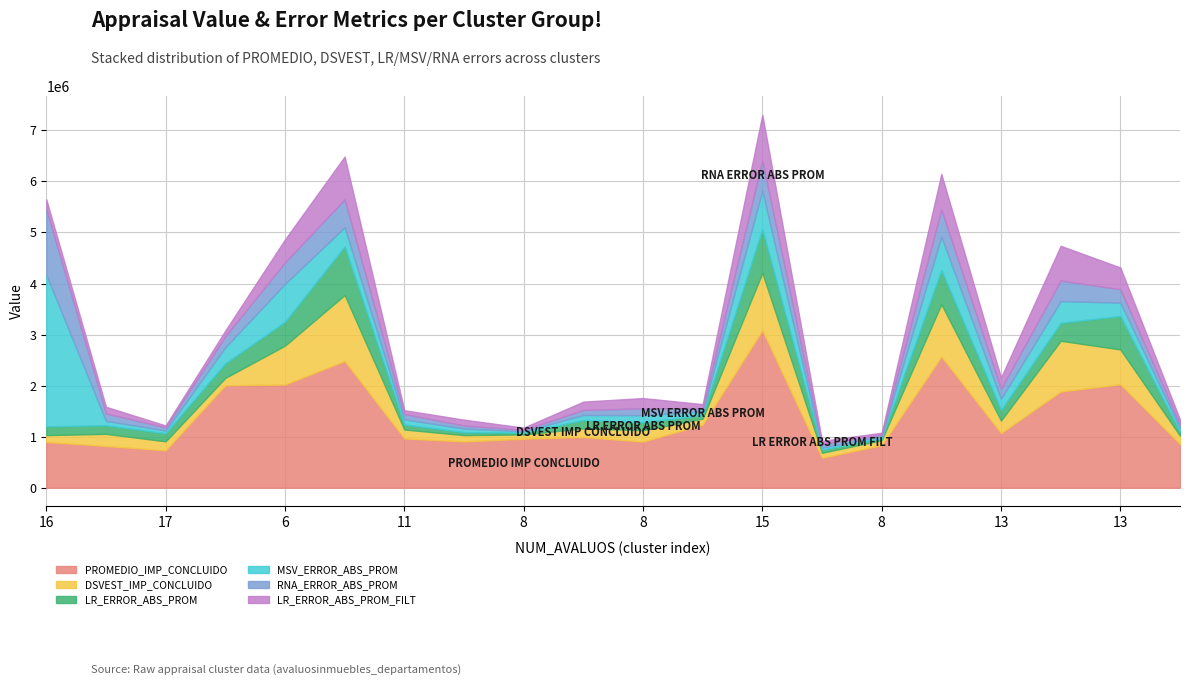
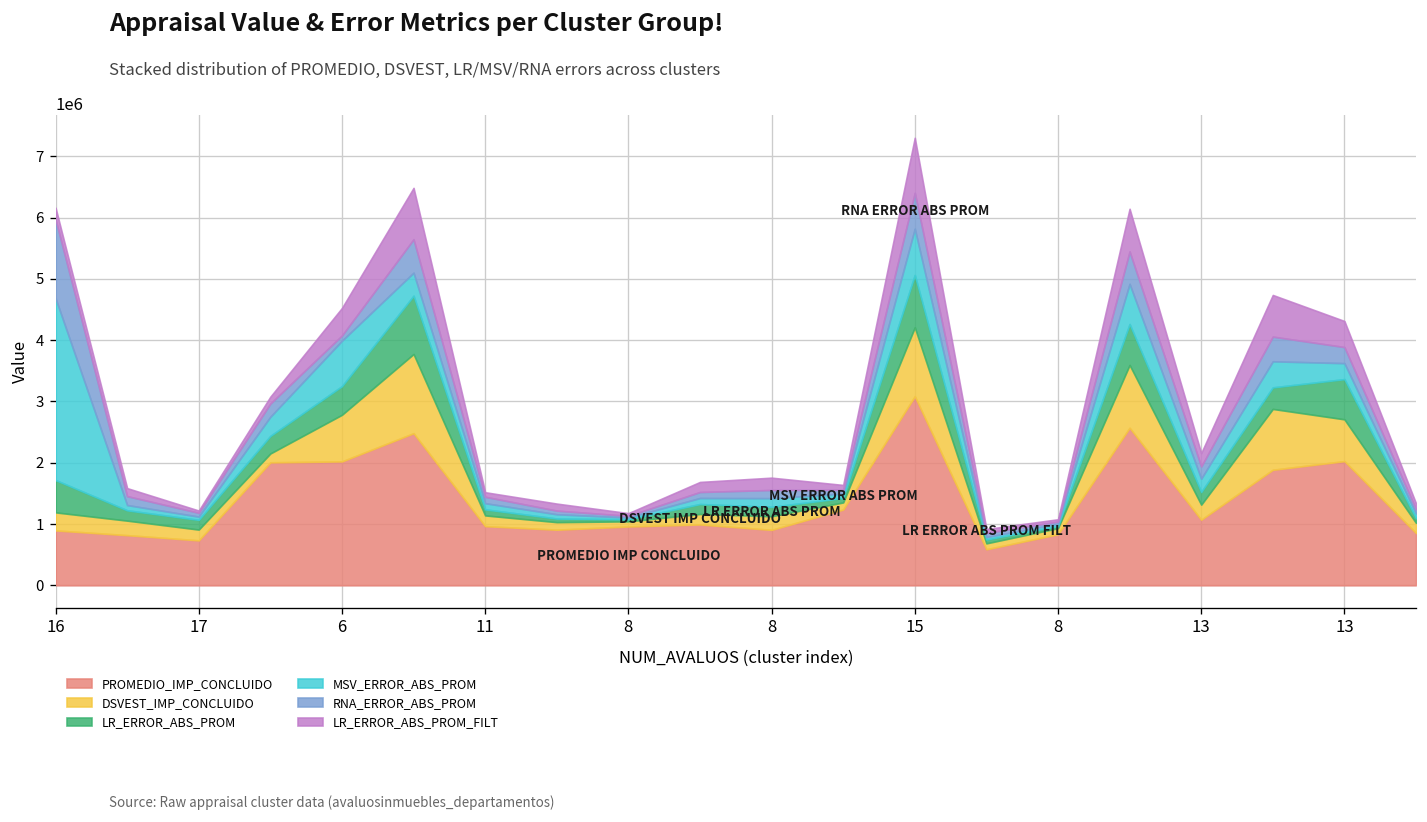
  {
    "PROMEDIO_IMP_CONCLUIDO": {
      "16": 900000,
      "6": 2000000
    },
    "DSVEST_IMP_CONCLUIDO": {
-     "16": 100000,
+     "16": 300000,
      "6": 800000
    },
    "LR_ERROR_ABS_PROM": {
-     "16": 200000,
+     "16": 500000,
      "6": 500000
    },
    "MSV_ERROR_ABS_PROM": {
      "16": 3000000,
      "6": 700000
    },
    "RNA_ERROR_ABS_PROM": {
      "16": 1300000,
-     "6": 400000
+     "6": 100000
    },
    "LR_ERROR_ABS_PROM_FILT": {
      "16": 200000,
      "6": 400000
    }
  }
